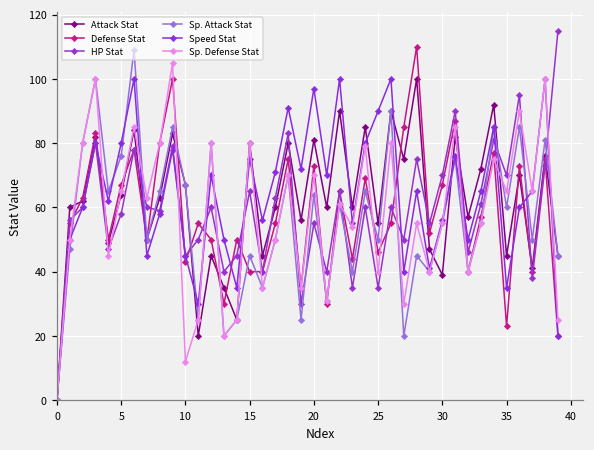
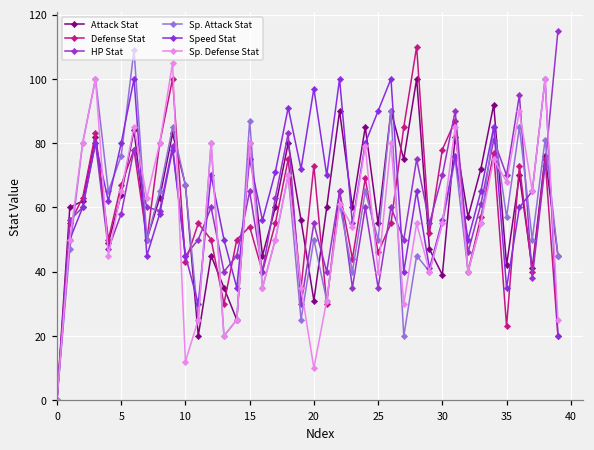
  {
    "Attack Stat": {
      "5": 64,
-     "20": 81,
+     "20": 31,
      "25": 55,
      "30": 39,
-     "35": 45
+     "35": 42
    },
    "Defense Stat": {
      "5": 67,
      "10": 43,
-     "15": 40,
+     "15": 54,
      "20": 73,
      "25": 46,
-     "30": 67,
+     "30": 78,
      "35": 23
    },
    "Sp. Attack Stat": {
      "5": 76,
-     "15": 45,
-     "20": 64,
+     "15": 87,
+     "20": 50,
      "25": 50,
-     "35": 60
+     "35": 57
    },
    "Sp. Defense Stat": {
      "5": 65,
      "10": 12,
-     "20": 70,
+     "20": 10,
      "25": 40,
-     "35": 65
+     "35": 68
    }
  }
